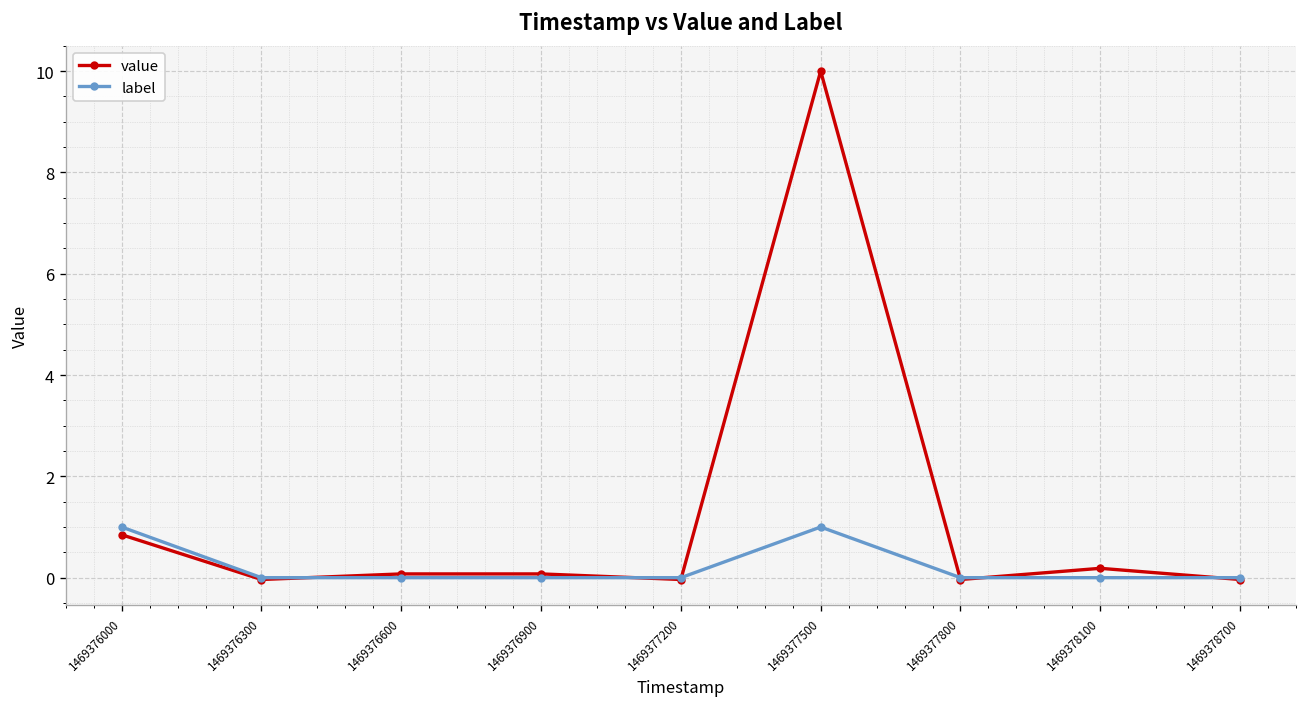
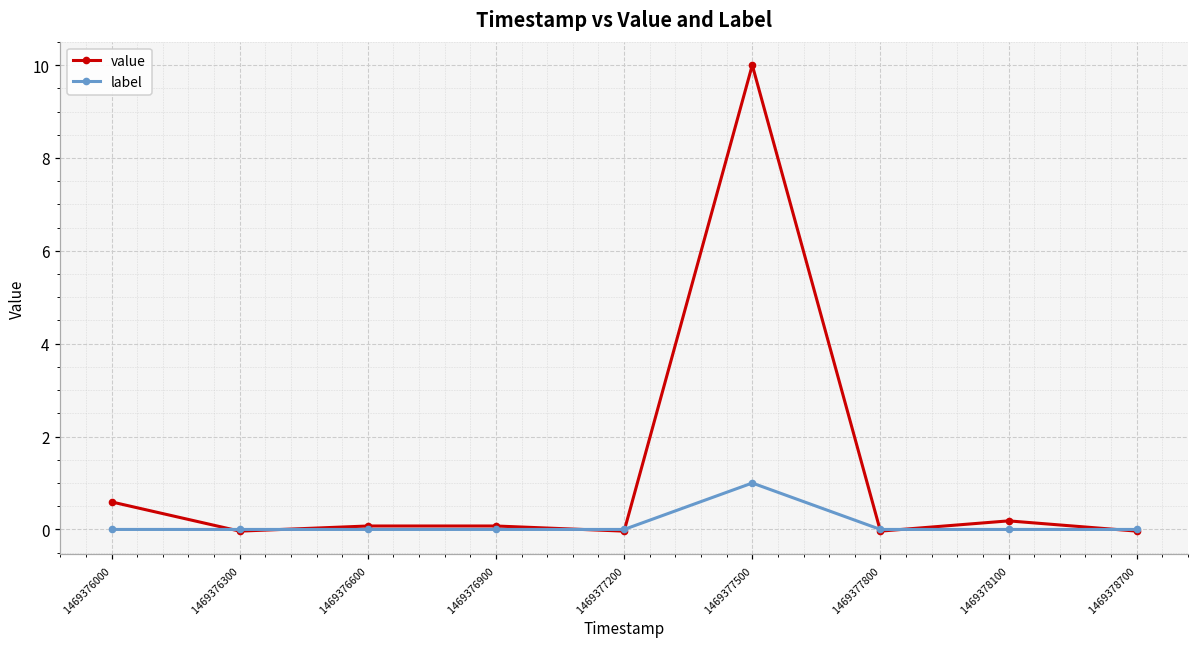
  {
    "value": {
-     "1469376000": 0.8,
+     "1469376000": 0.6,
      "1469376600": 0.1,
      "1469376900": 0.1,
      "1469377500": 10.0,
      "1469378100": 0.2
    },
    "label": {
-     "1469376000": 1,
+     "1469376000": 0,
      "1469376600": 0,
      "1469376900": 0,
      "1469377500": 1,
      "1469378100": 0
    }
  }
